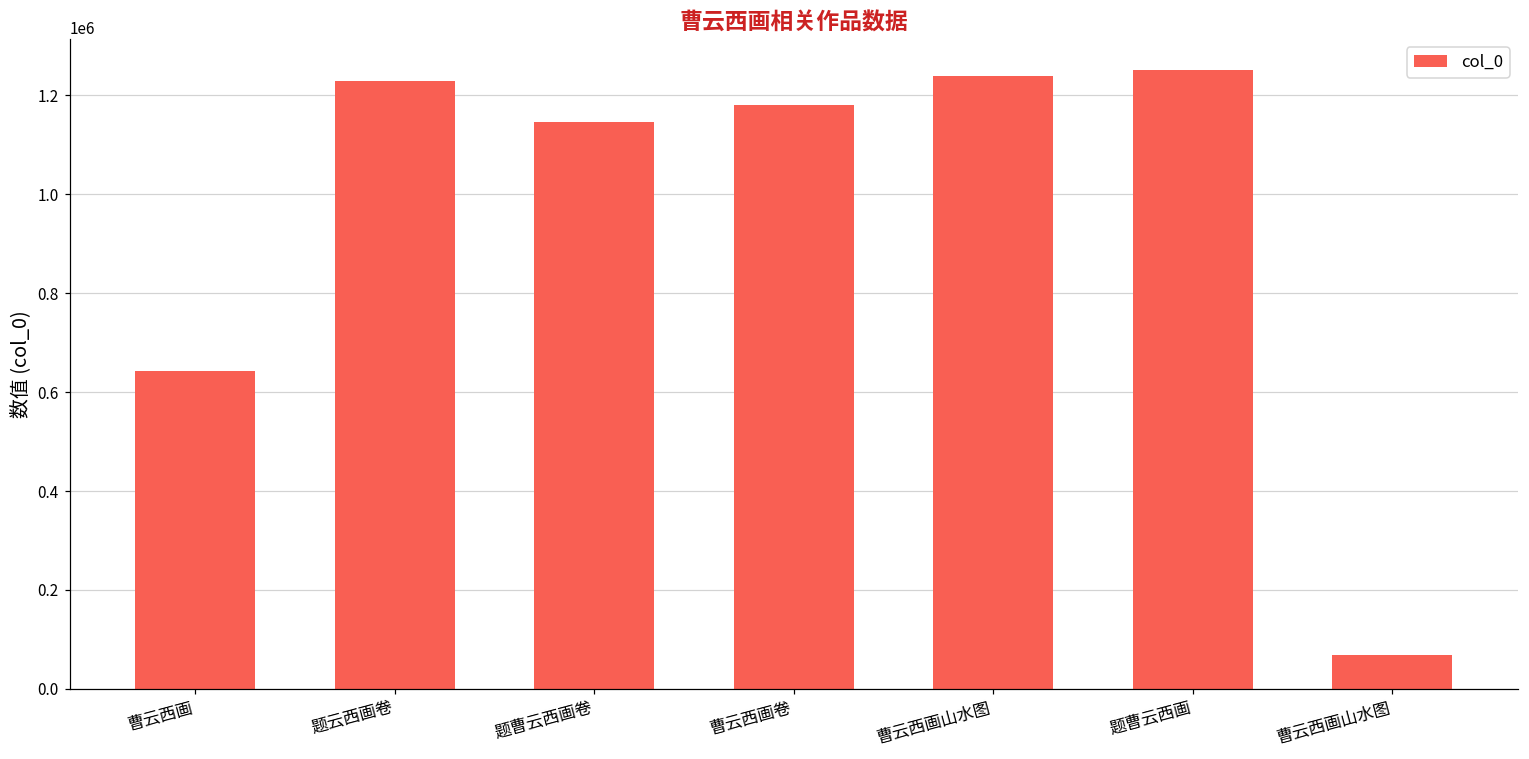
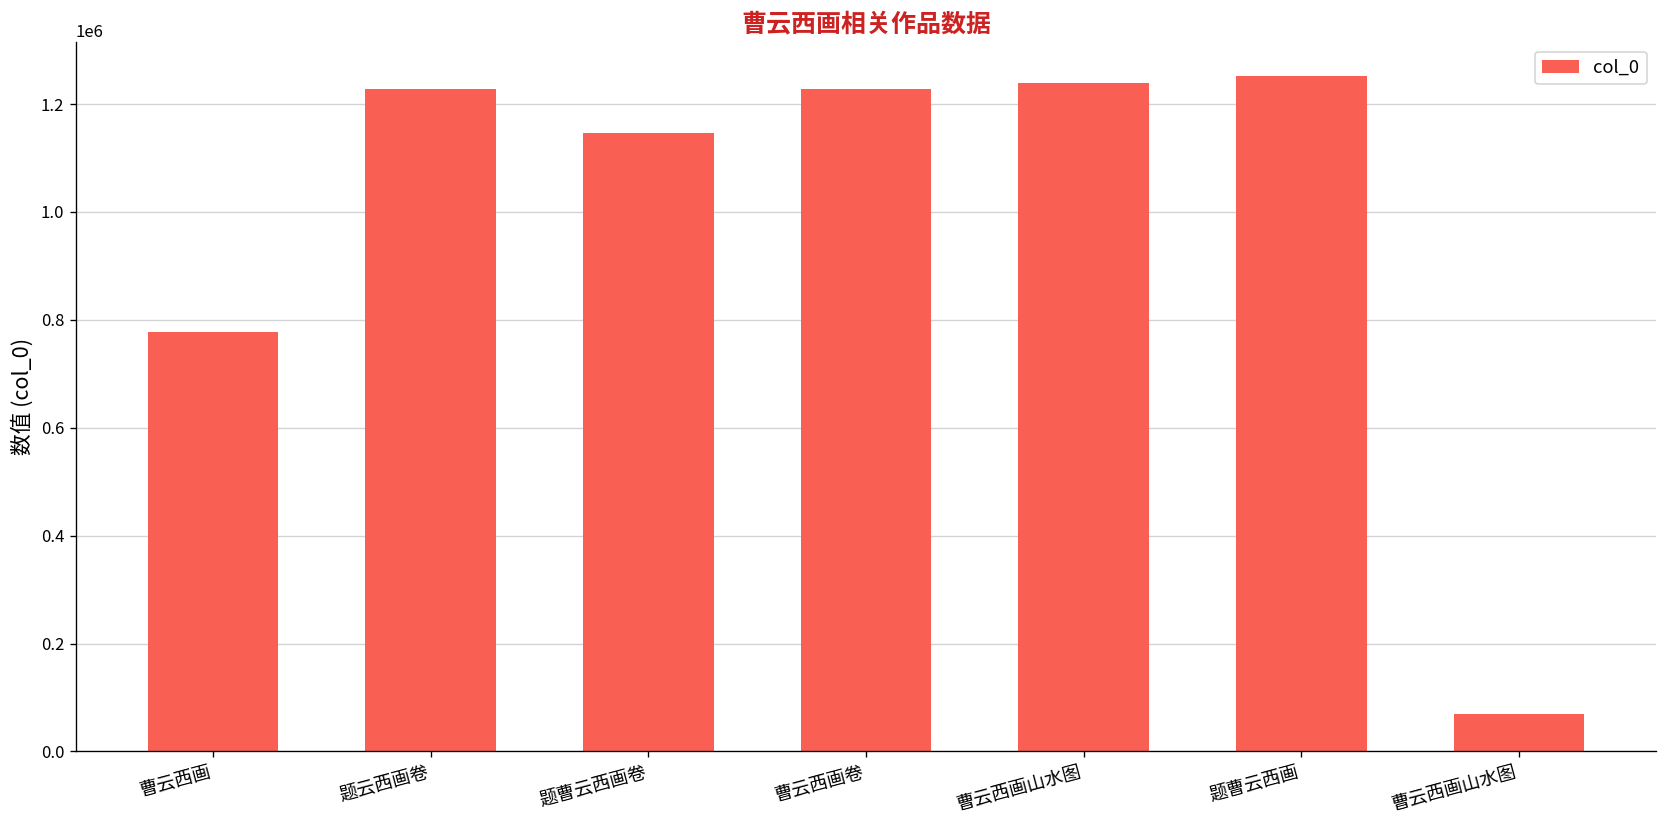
  {
-   "曹云西画": 640000,
+   "曹云西画": 780000,
    "题云西画卷": 1230000,
    "题曹云西画卷": 1150000,
-   "曹云西画卷": 1180000,
+   "曹云西画卷": 1230000,
    "题曹云西画": 1250000
  }
